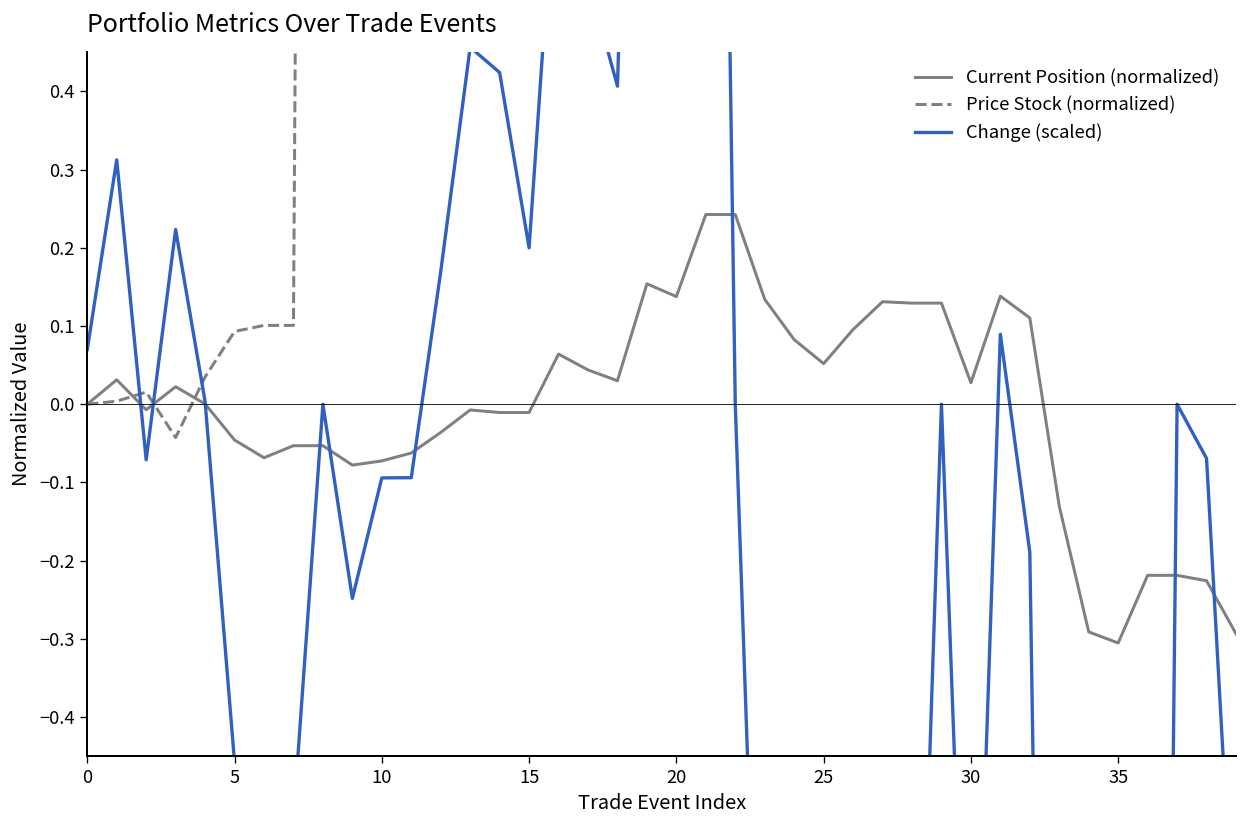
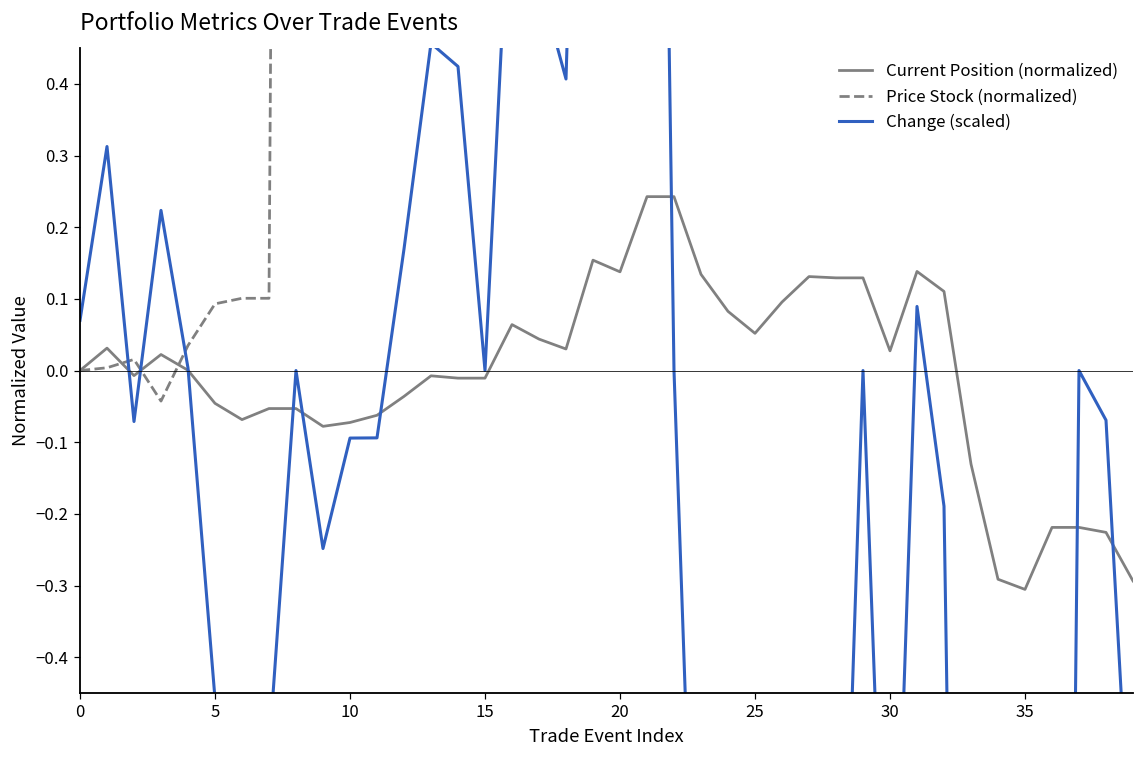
  {
    "Change (scaled)": {
      "0": 0.07,
      "10": -0.09,
-     "15": 0.20
+     "15": 0.00
    }
  }
